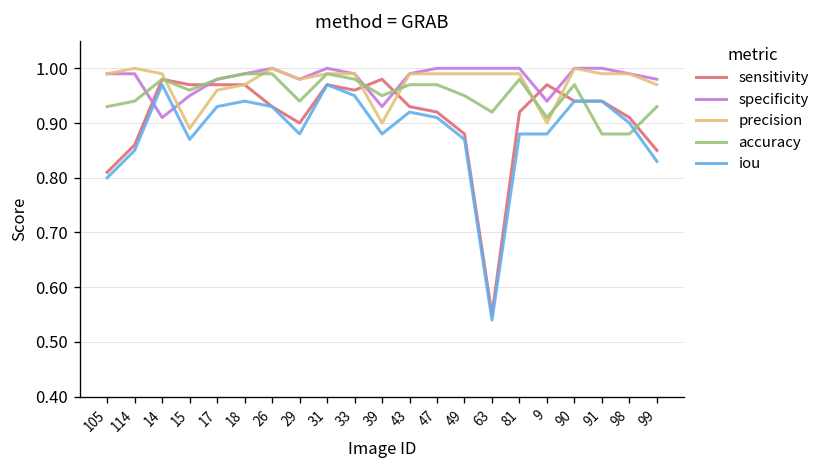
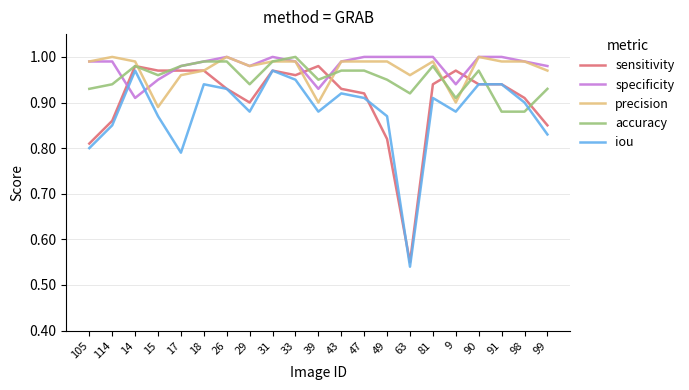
  {
    "sensitivity": {
      "105": 0.81,
      "114": 0.86,
      "15": 0.97,
      "17": 0.97,
      "29": 0.90,
      "33": 0.96,
      "39": 0.98,
      "43": 0.93,
      "47": 0.92,
-     "49": 0.88,
+     "49": 0.82,
      "63": 0.55,
-     "81": 0.92,
+     "81": 0.94,
      "9": 0.97,
      "98": 0.91,
      "99": 0.85
    },
    "specificity": {
      "114": 0.99,
      "14": 0.91,
      "15": 0.95,
      "31": 1.00,
      "39": 0.93,
      "47": 1.00,
      "49": 1.00,
      "63": 1.00,
      "81": 1.00,
      "9": 0.94,
      "91": 1.00,
      "99": 0.98
    },
    "precision": {
      "114": 1.00,
      "14": 0.99,
      "15": 0.89,
      "17": 0.96,
      "39": 0.90,
      "47": 0.99,
      "49": 0.99,
-     "63": 0.99,
+     "63": 0.96,
      "81": 0.99,
      "9": 0.90,
      "91": 0.99,
      "99": 0.97
    },
    "accuracy": {
      "105": 0.93,
      "114": 0.94,
      "15": 0.96,
      "26": 0.99,
      "29": 0.94,
-     "33": 0.98,
+     "33": 1.00,
      "39": 0.95,
      "43": 0.97,
      "47": 0.97,
      "49": 0.95,
      "63": 0.92,
      "81": 0.98,
      "9": 0.91,
      "90": 0.97,
      "91": 0.88,
      "98": 0.88,
      "99": 0.93
    },
    "iou": {
      "105": 0.80,
      "114": 0.85,
      "14": 0.97,
      "15": 0.87,
-     "17": 0.93,
+     "17": 0.79,
      "18": 0.94,
      "29": 0.88,
      "33": 0.95,
      "39": 0.88,
      "43": 0.92,
      "47": 0.91,
      "49": 0.87,
      "63": 0.54,
-     "81": 0.88,
+     "81": 0.91,
      "9": 0.88,
      "98": 0.90,
      "99": 0.83
    }
  }
